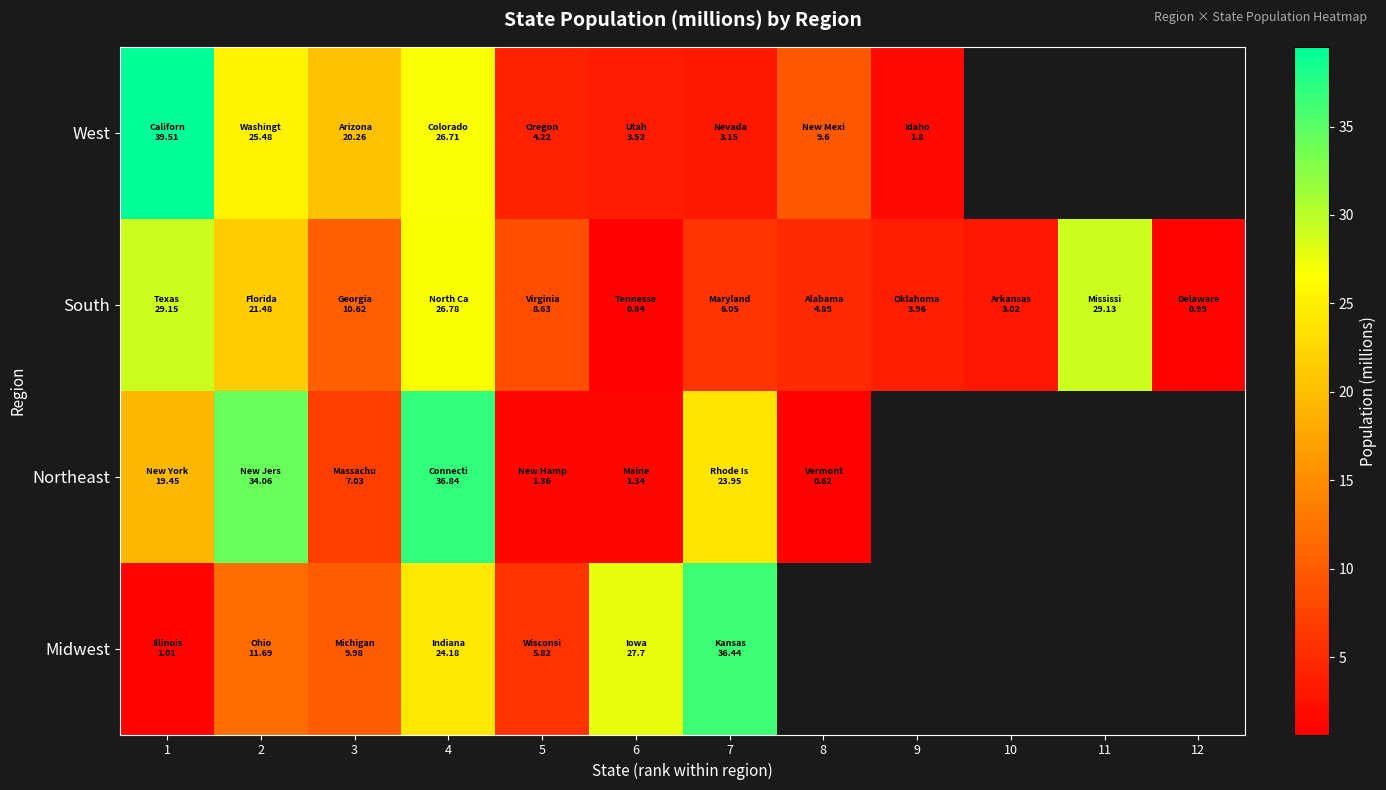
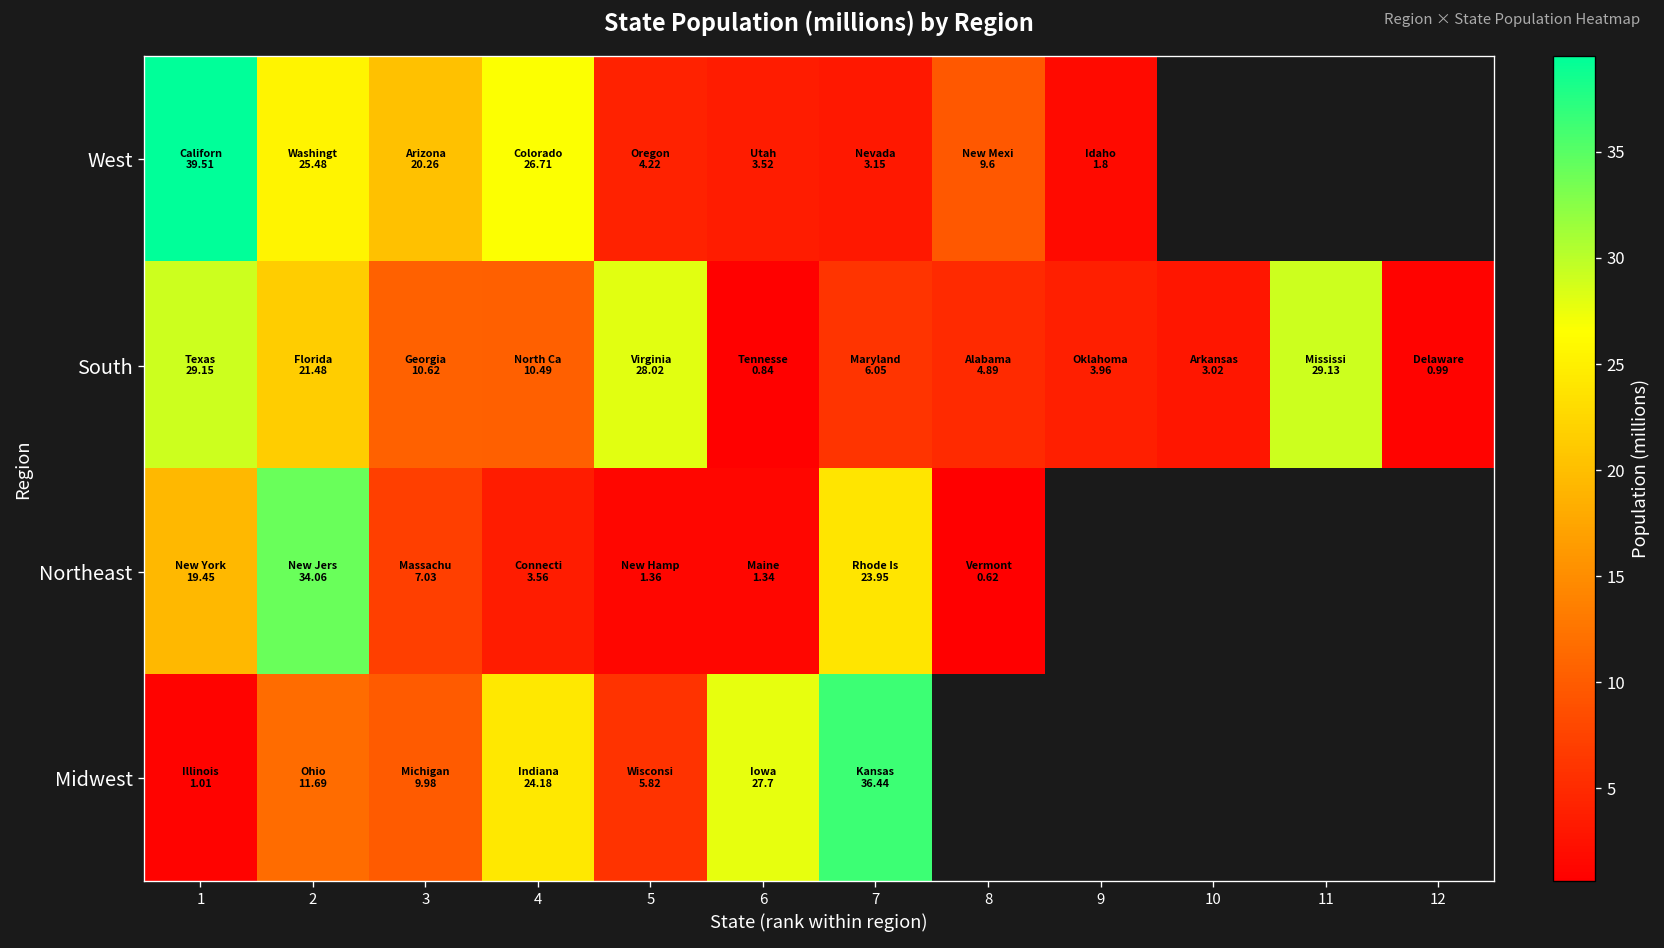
  {
    "West": {
      "1": 39.51,
      "2": 25.48,
      "3": 20.26,
      "4": 26.71,
      "5": 4.22,
      "6": 3.52,
      "7": 3.15,
      "8": 9.6,
      "9": 1.8
    },
    "South": {
      "1": 29.15,
      "2": 21.48,
      "3": 10.62,
-     "4": 26.78,
-     "5": 8.63,
+     "4": 10.49,
+     "5": 28.02,
      "6": 0.84,
      "7": 6.05,
      "8": 4.89,
      "9": 3.96,
      "10": 3.02,
      "11": 29.13,
      "12": 0.99
    },
    "Northeast": {
      "1": 19.45,
      "2": 34.06,
      "3": 7.03,
-     "4": 36.84,
+     "4": 3.56,
      "5": 1.36,
      "6": 1.34,
      "7": 23.95,
      "8": 0.62
    },
    "Midwest": {
      "1": 1.01,
      "2": 11.69,
      "3": 9.98,
      "4": 24.18,
      "5": 5.82,
      "6": 27.7,
      "7": 36.44
    }
  }
